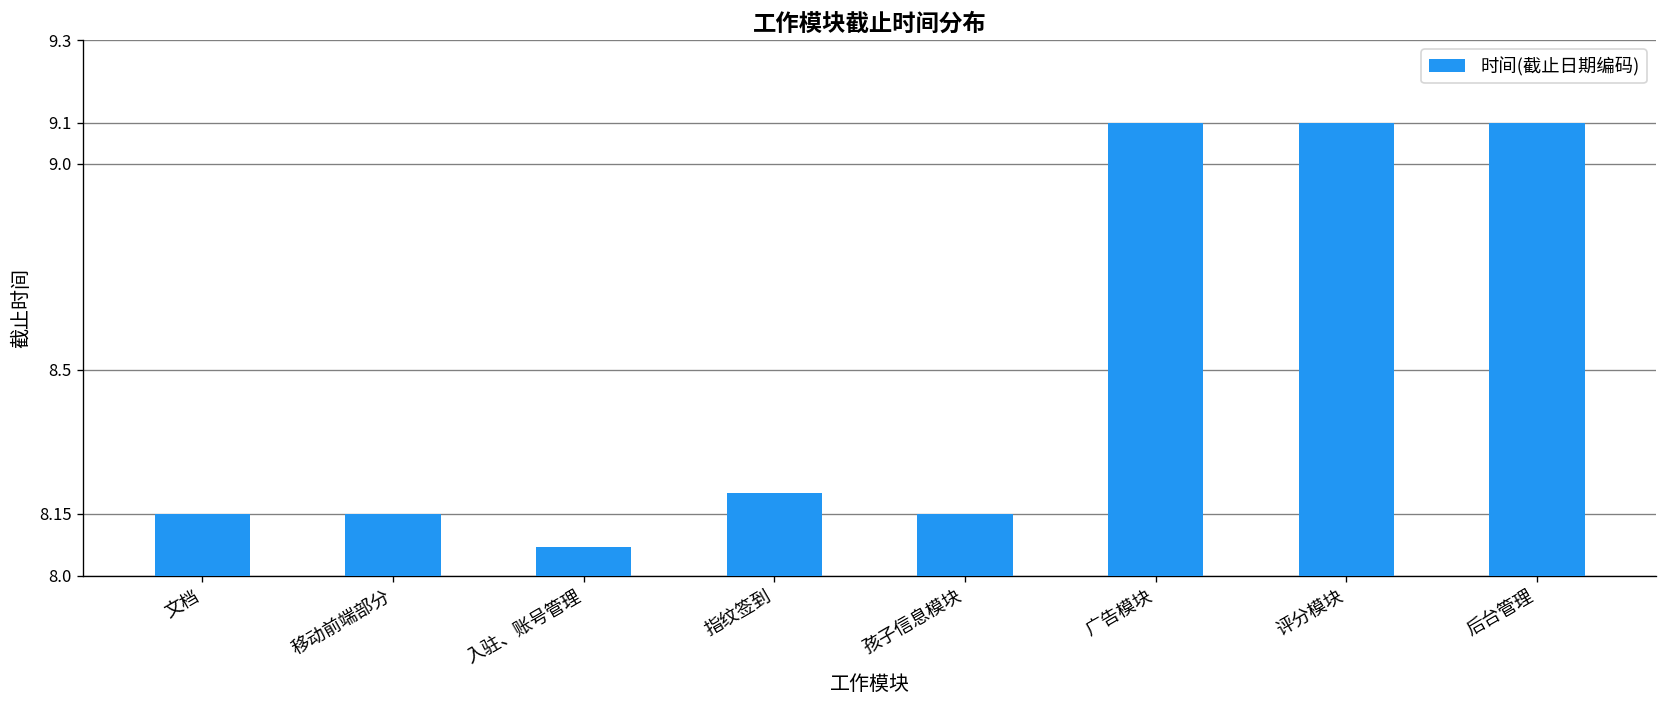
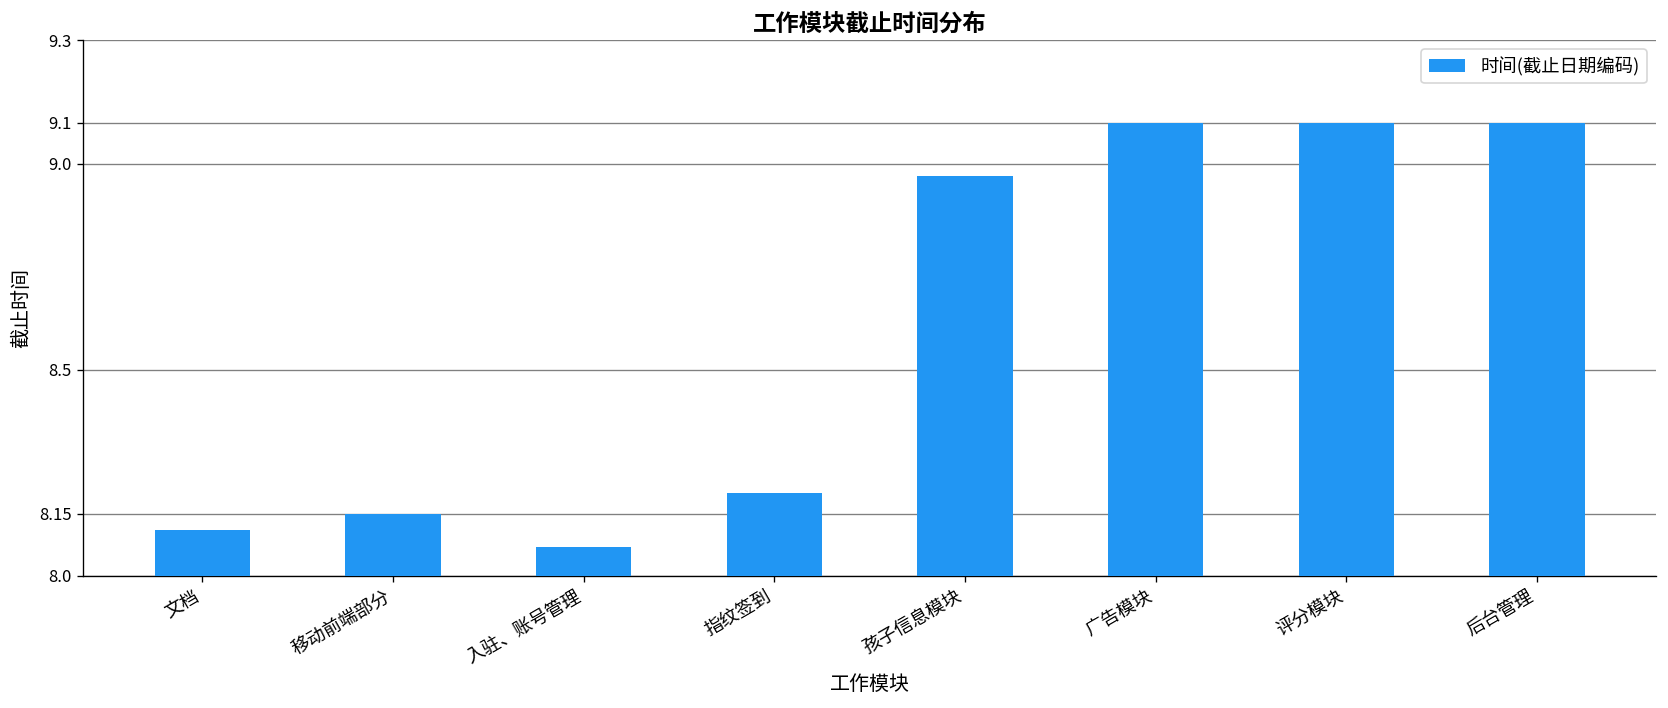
  {
-   "文档": 8.15,
+   "文档": 8.11,
    "移动前端部分": 8.15,
    "入驻、账号管理": 8.07,
    "指纹签到": 8.20,
-   "孩子信息模块": 8.15,
+   "孩子信息模块": 8.97,
    "广告模块": 9.10,
    "评分模块": 9.10,
    "后台管理": 9.10
  }
